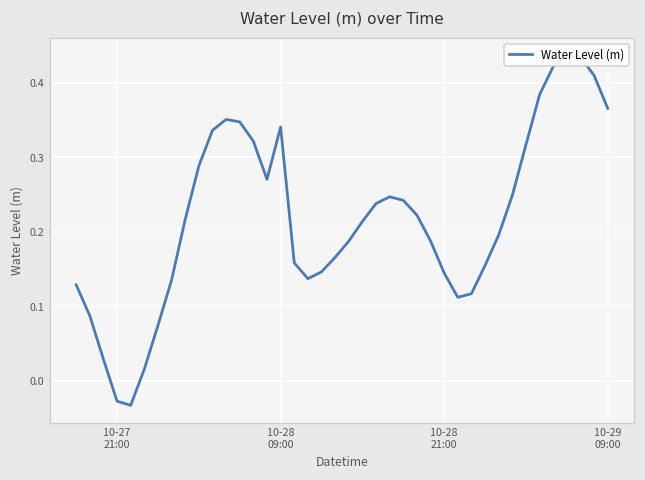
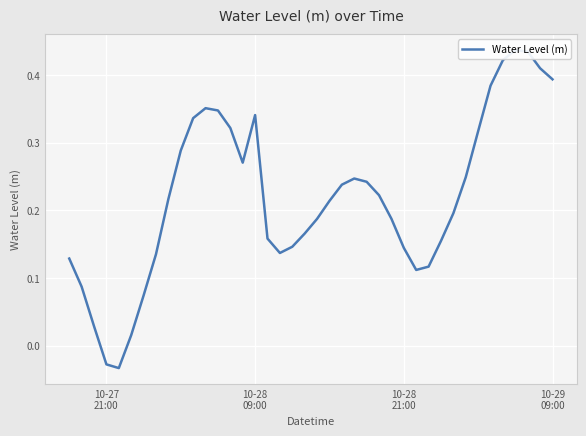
  {
    "10-27 21:00": -0.03,
    "10-28 09:00": 0.34,
    "10-28 21:00": 0.14,
-   "10-29 09:00": 0.37
+   "10-29 09:00": 0.39
  }
